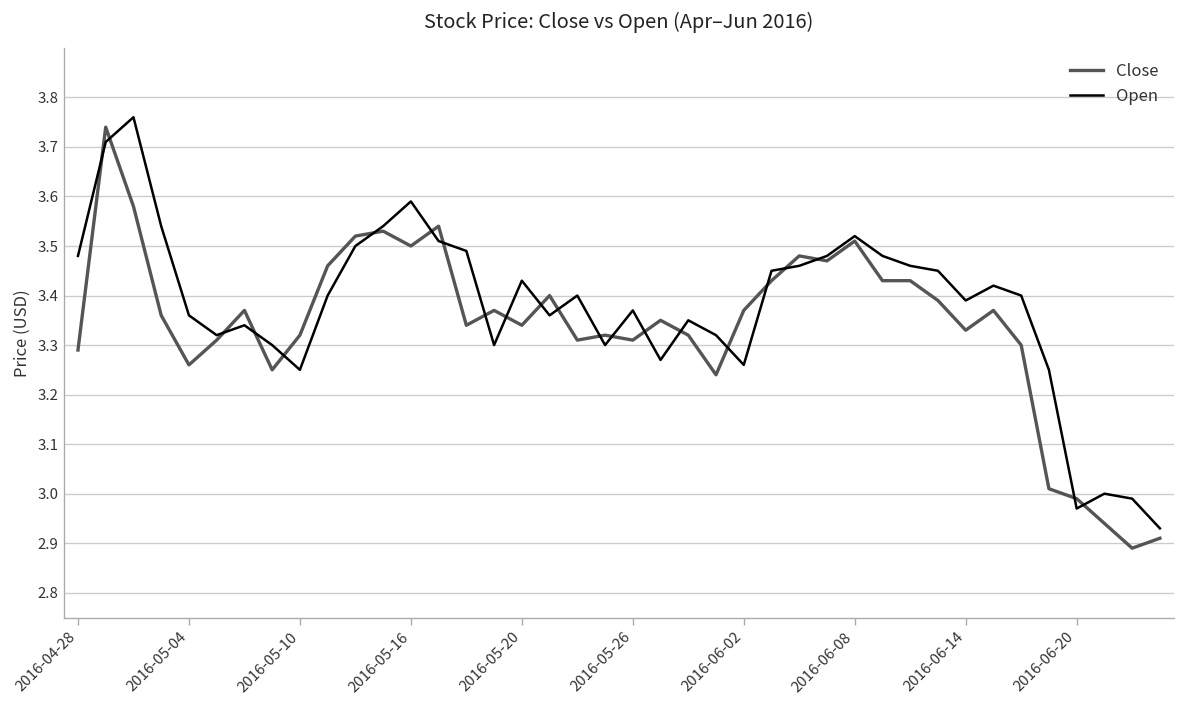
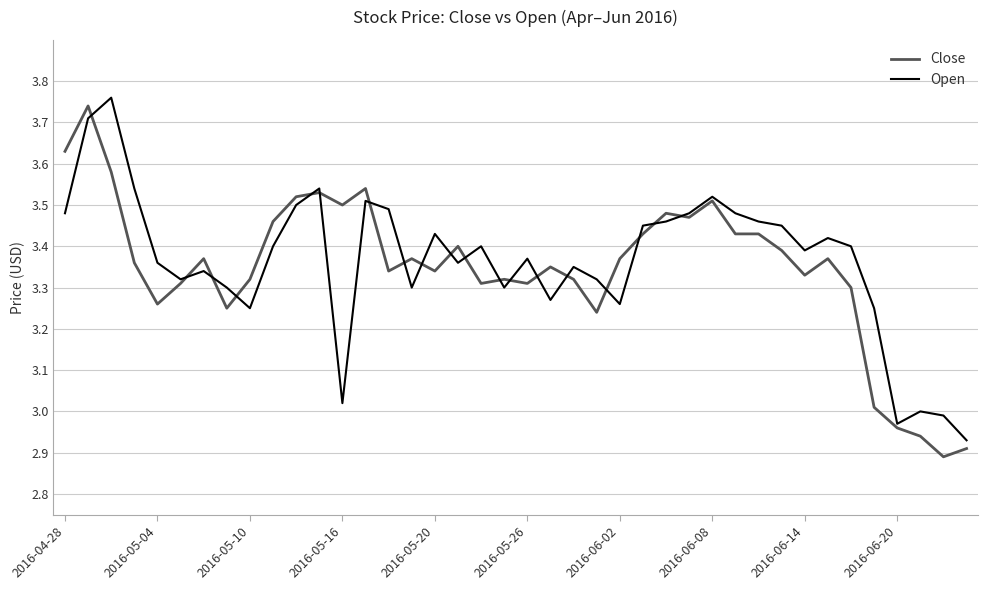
  {
    "Close": {
-     "2016-04-28": 3.29,
+     "2016-04-28": 3.63,
      "2016-05-04": 3.26,
      "2016-05-10": 3.32,
      "2016-05-16": 3.50,
      "2016-05-20": 3.34,
      "2016-05-26": 3.31,
      "2016-06-02": 3.37,
      "2016-06-08": 3.51,
      "2016-06-14": 3.33,
-     "2016-06-20": 2.99
+     "2016-06-20": 2.96
    },
    "Open": {
      "2016-04-28": 3.48,
      "2016-05-04": 3.36,
      "2016-05-10": 3.25,
-     "2016-05-16": 3.59,
+     "2016-05-16": 3.02,
      "2016-05-20": 3.43,
      "2016-05-26": 3.37,
      "2016-06-02": 3.26,
      "2016-06-08": 3.52,
      "2016-06-14": 3.39,
      "2016-06-20": 2.97
    }
  }
